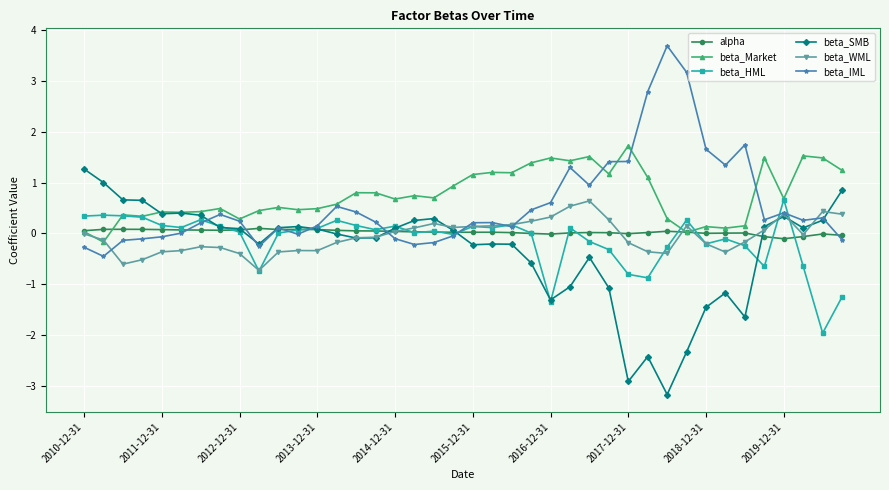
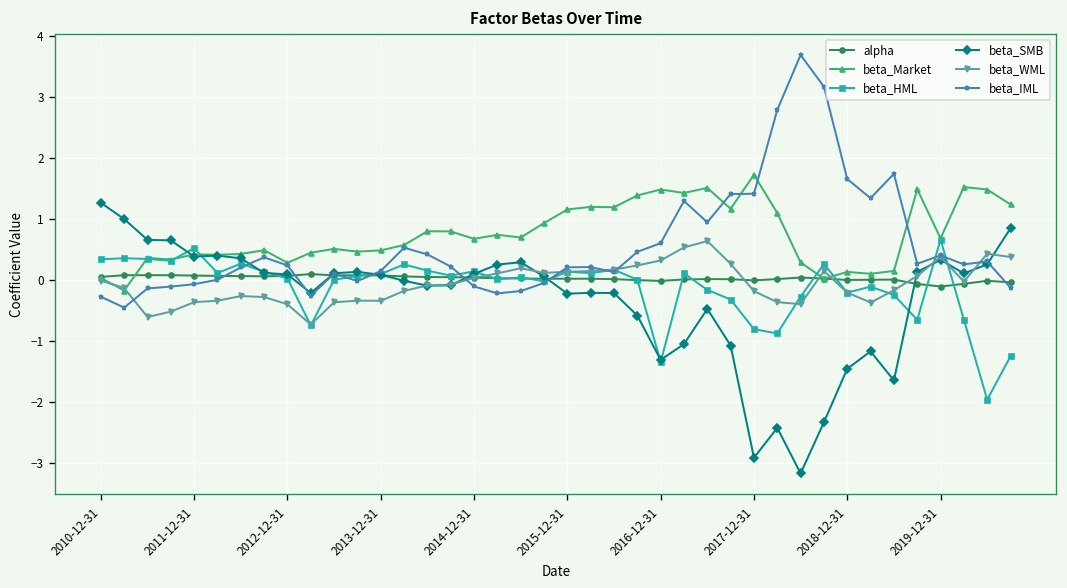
  {
    "beta_HML": {
      "2010-12-31": 0.3,
-     "2011-12-31": 0.2,
+     "2011-12-31": 0.5,
      "2017-12-31": -0.8
    },
    "beta_SMB": {
      "2010-12-31": 1.3,
      "2015-12-31": -0.2,
      "2017-12-31": -2.9,
      "2018-12-31": -1.5
    }
  }
